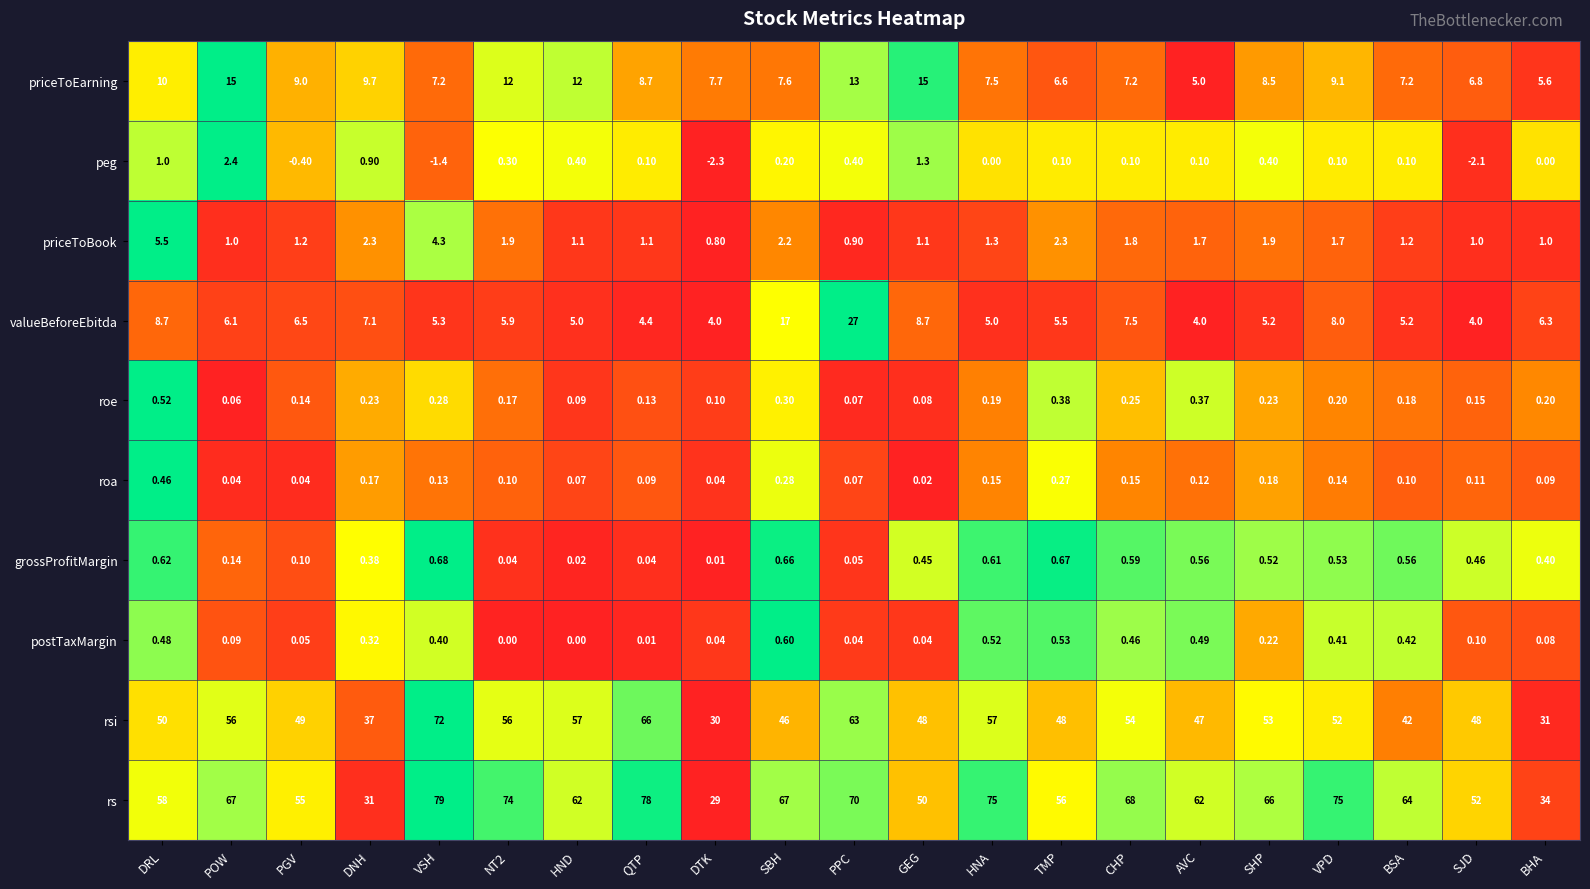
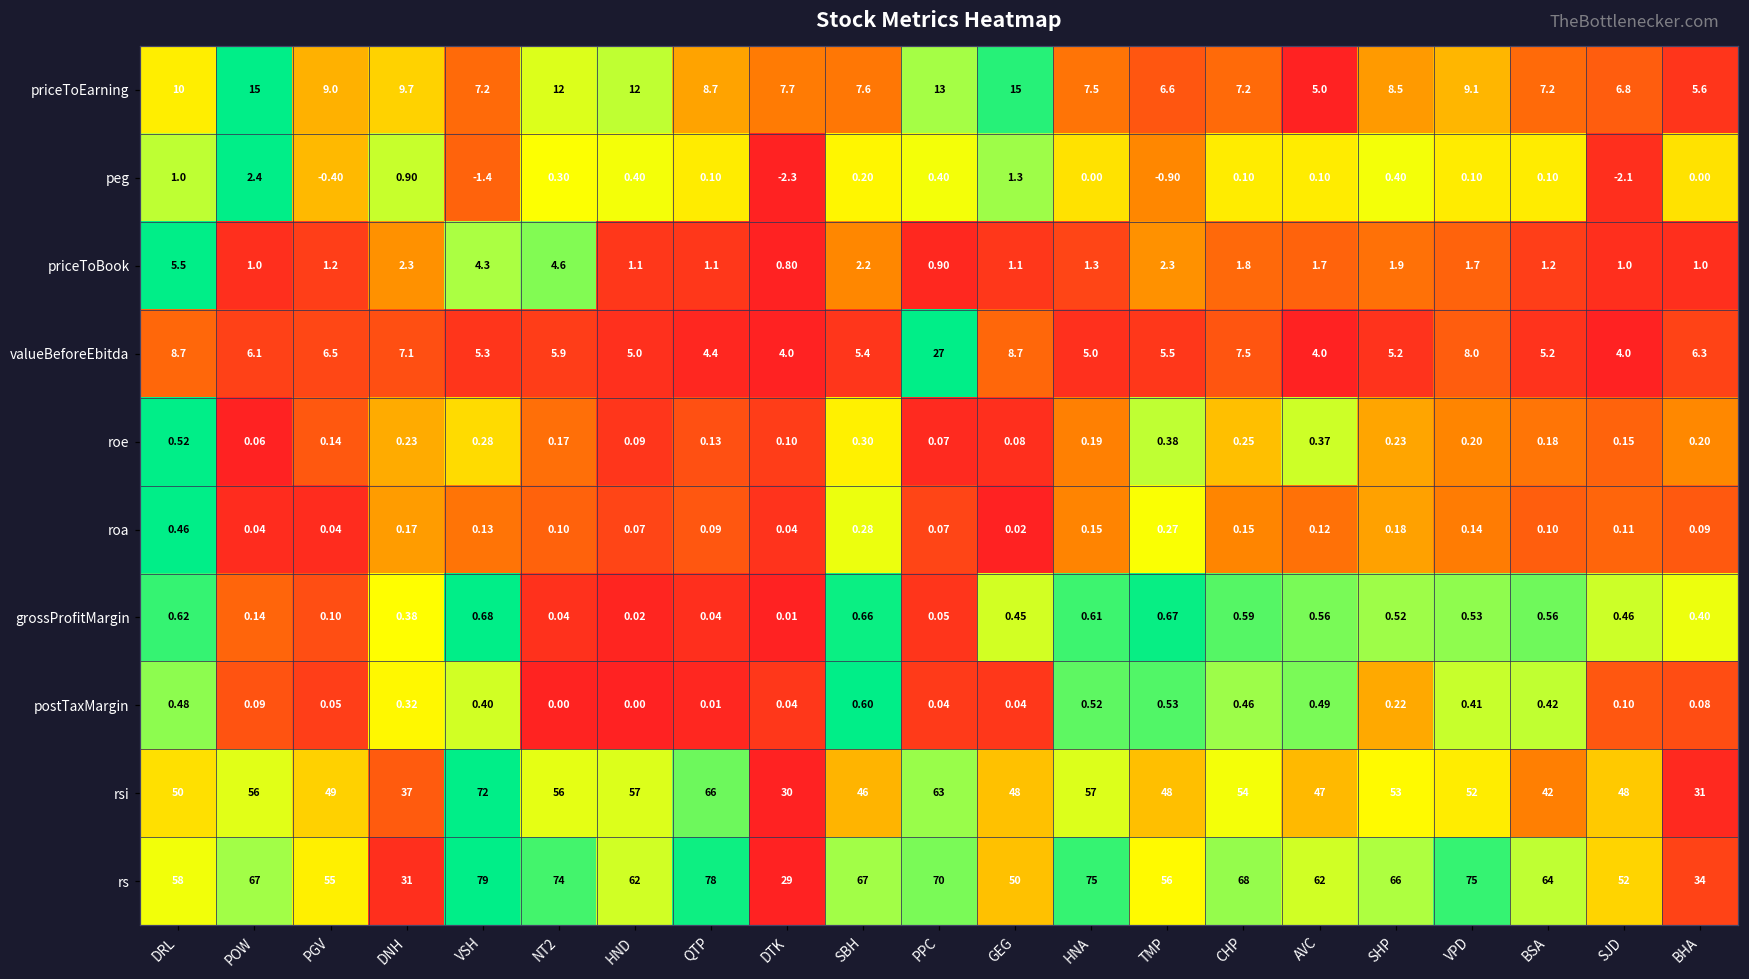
  {
    "peg": {
      "DRL": 1.0,
      "POW": 2.4,
      "PGV": -0.40,
      "DNH": 0.90,
      "VSH": -1.4,
      "NT2": 0.30,
      "HND": 0.40,
      "QTP": 0.10,
      "DTK": -2.3,
      "SBH": 0.20,
      "PPC": 0.40,
      "GEG": 1.3,
      "HNA": 0.00,
-     "TMP": 0.10,
+     "TMP": -0.90,
      "CHP": 0.10,
      "AVC": 0.10,
      "SHP": 0.40,
      "VPD": 0.10,
      "BSA": 0.10,
      "SJD": -2.1,
      "BHA": 0.00
    },
    "priceToBook": {
      "DRL": 5.5,
      "POW": 1.0,
      "PGV": 1.2,
      "DNH": 2.3,
      "VSH": 4.3,
-     "NT2": 1.9,
+     "NT2": 4.6,
      "HND": 1.1,
      "QTP": 1.1,
      "DTK": 0.80,
      "SBH": 2.2,
      "PPC": 0.90,
      "GEG": 1.1,
      "HNA": 1.3,
      "TMP": 2.3,
      "CHP": 1.8,
      "AVC": 1.7,
      "SHP": 1.9,
      "VPD": 1.7,
      "BSA": 1.2,
      "SJD": 1.0,
      "BHA": 1.0
    },
    "valueBeforeEbitda": {
      "DRL": 8.7,
      "POW": 6.1,
      "PGV": 6.5,
      "DNH": 7.1,
      "VSH": 5.3,
      "NT2": 5.9,
      "HND": 5.0,
      "QTP": 4.4,
      "DTK": 4.0,
-     "SBH": 17,
+     "SBH": 5.4,
      "PPC": 27,
      "GEG": 8.7,
      "HNA": 5.0,
      "TMP": 5.5,
      "CHP": 7.5,
      "AVC": 4.0,
      "SHP": 5.2,
      "VPD": 8.0,
      "BSA": 5.2,
      "SJD": 4.0,
      "BHA": 6.3
    }
  }
